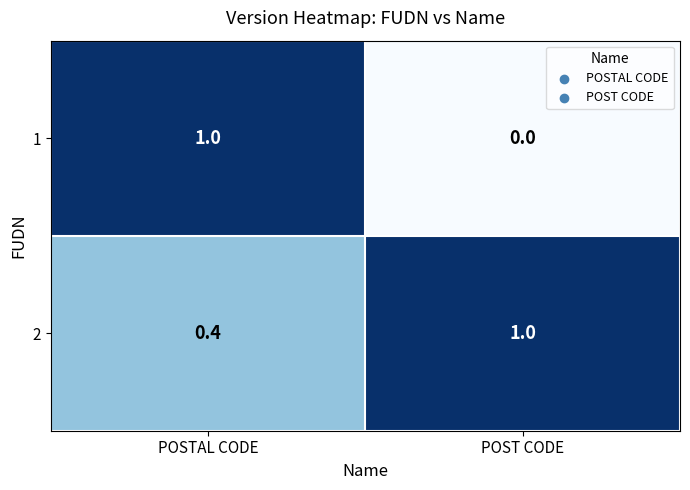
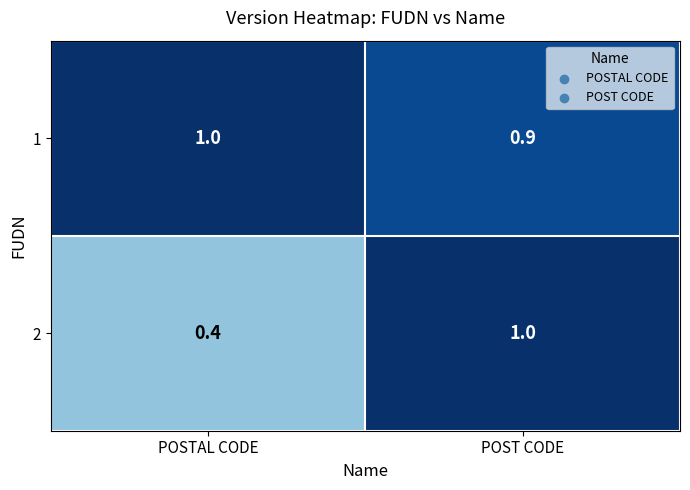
  {
    "1": {
      "POSTAL CODE": 1.0,
-     "POST CODE": 0.0
+     "POST CODE": 0.9
    },
    "2": {
      "POSTAL CODE": 0.4,
      "POST CODE": 1.0
    }
  }
